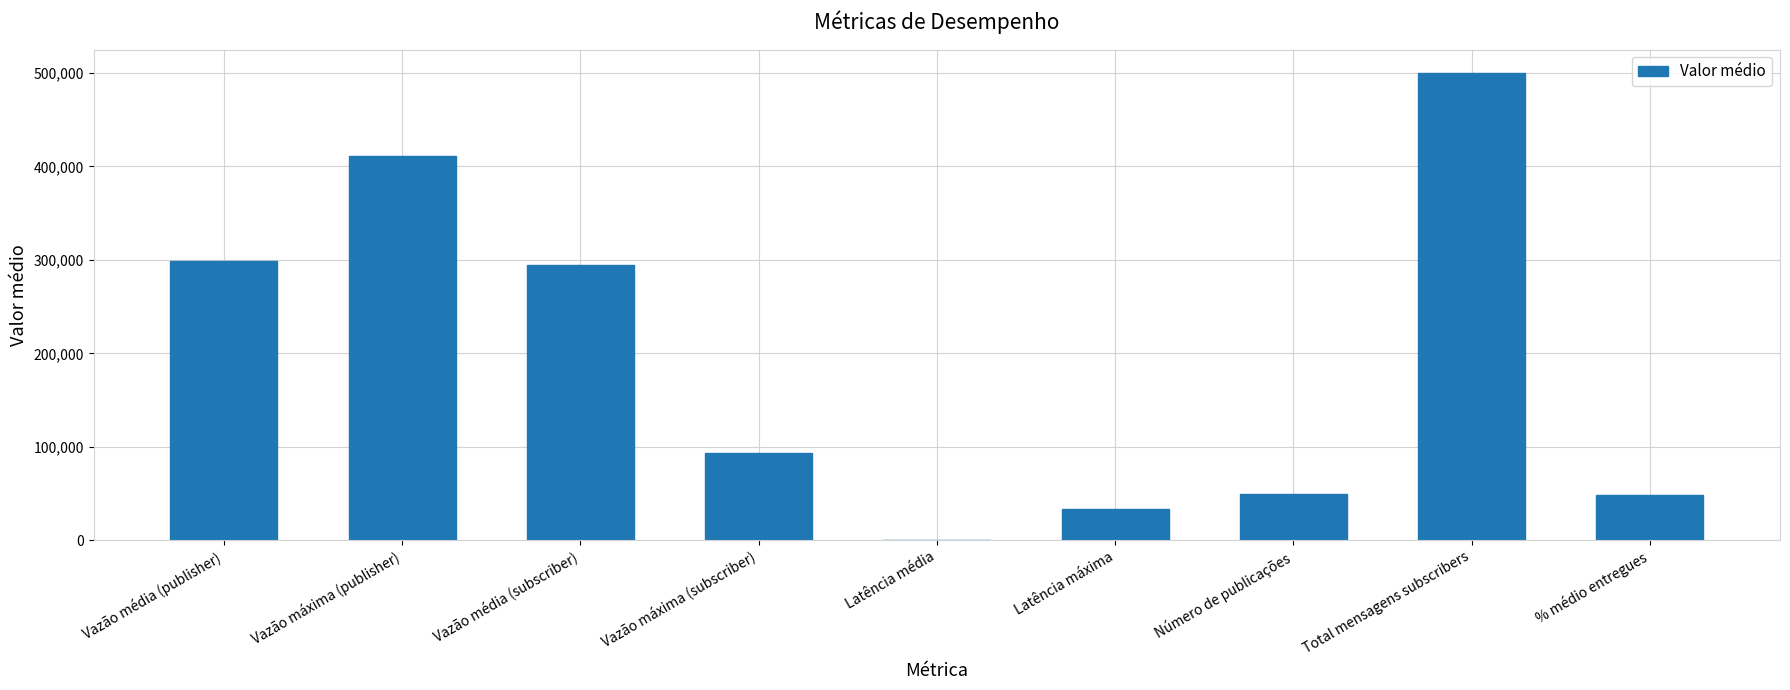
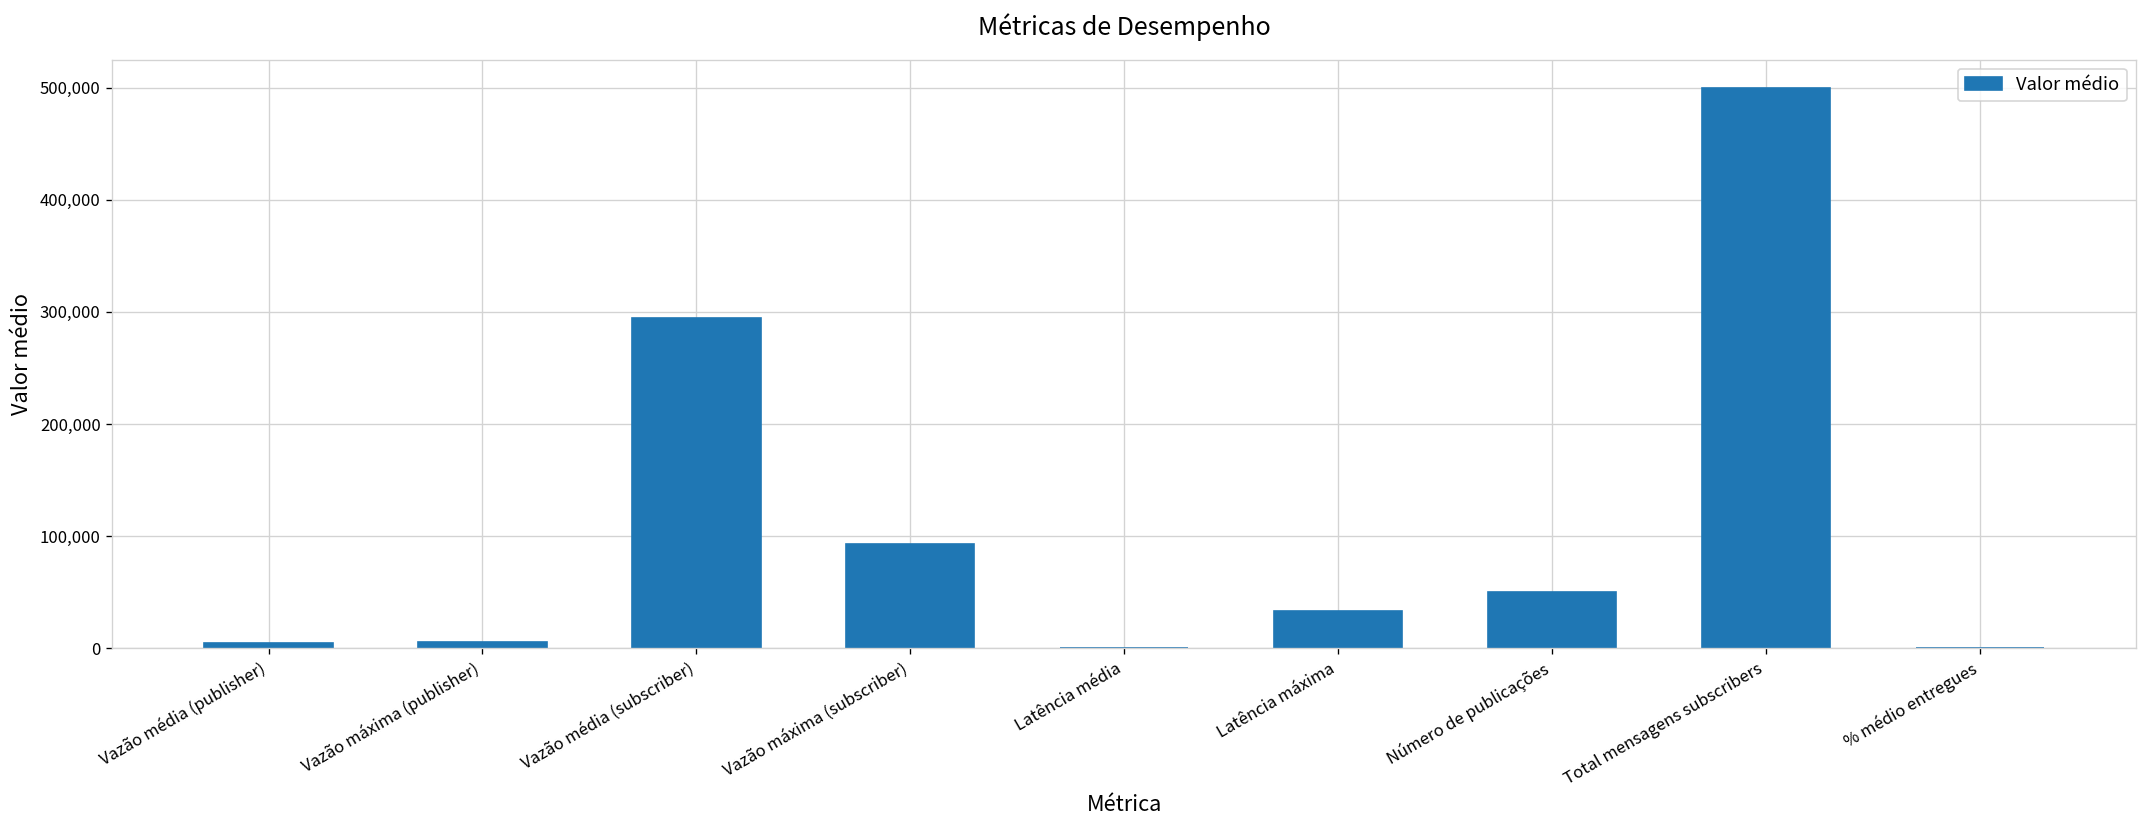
  {
-   "Vazão média (publisher)": "300,000",
-   "Vazão máxima (publisher)": "410,000",
+   "Vazão média (publisher)": "0",
+   "Vazão máxima (publisher)": "10,000",
    "Vazão média (subscriber)": "290,000",
    "Vazão máxima (subscriber)": "90,000",
    "Latência máxima": "30,000",
    "Número de publicações": "50,000",
    "Total mensagens subscribers": "500,000",
-   "% médio entregues": "50,000"
+   "% médio entregues": "0"
  }
